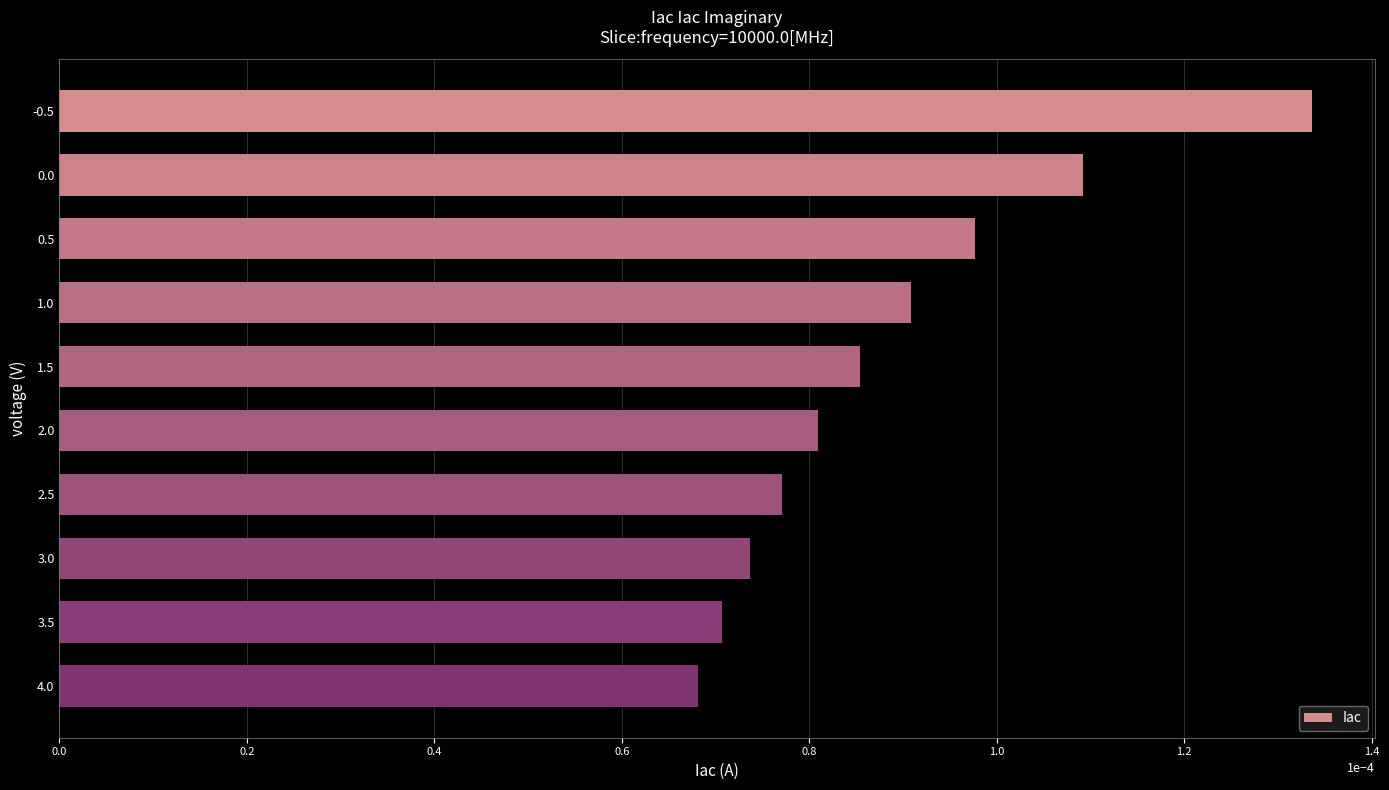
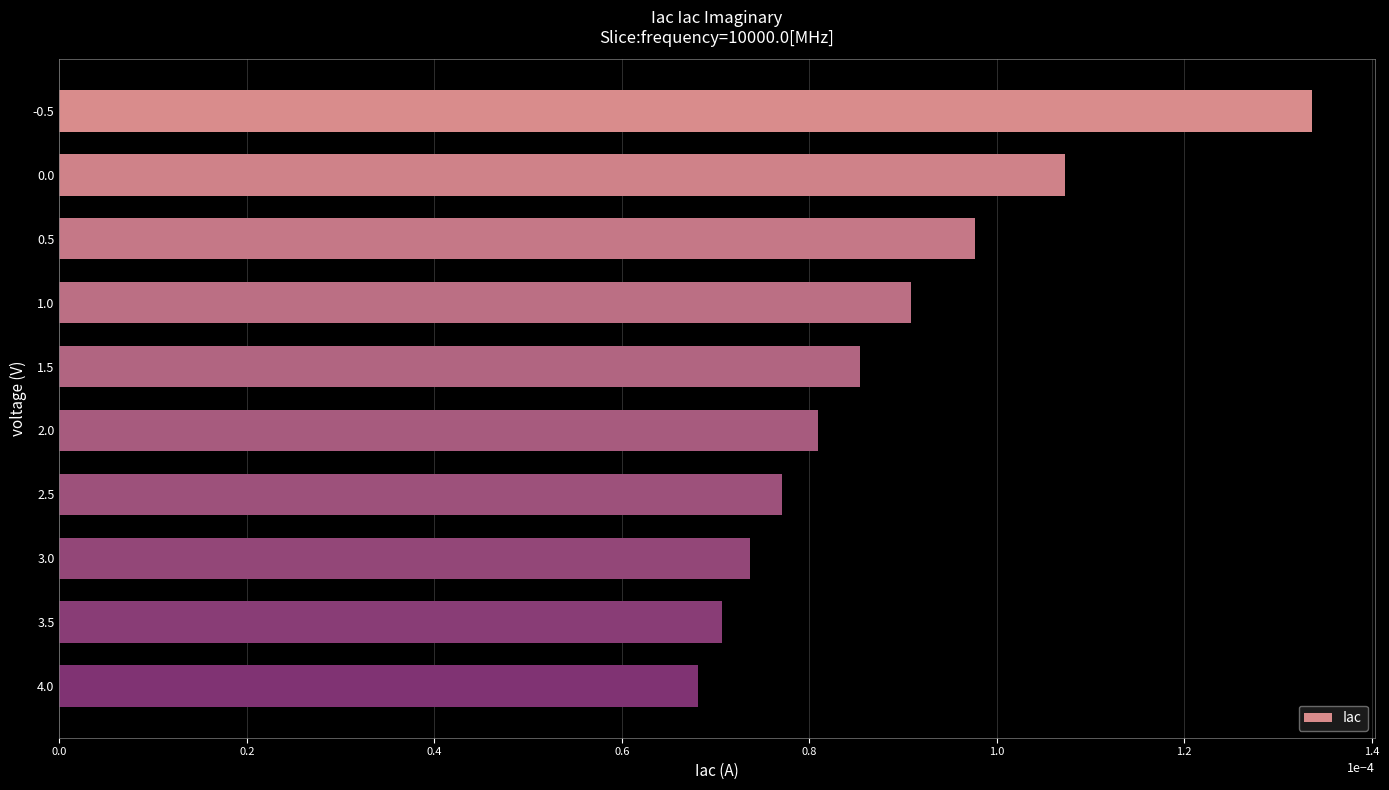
  {
    "-0.5": 0.000134,
-   "0.0": 0.000109,
+   "0.0": 0.000107,
    "0.5": 0.000098,
    "1.0": 0.000091,
    "1.5": 0.000085,
    "2.0": 0.000081,
    "2.5": 0.000077,
    "3.0": 0.000074,
    "3.5": 0.000071,
    "4.0": 0.000068
  }
